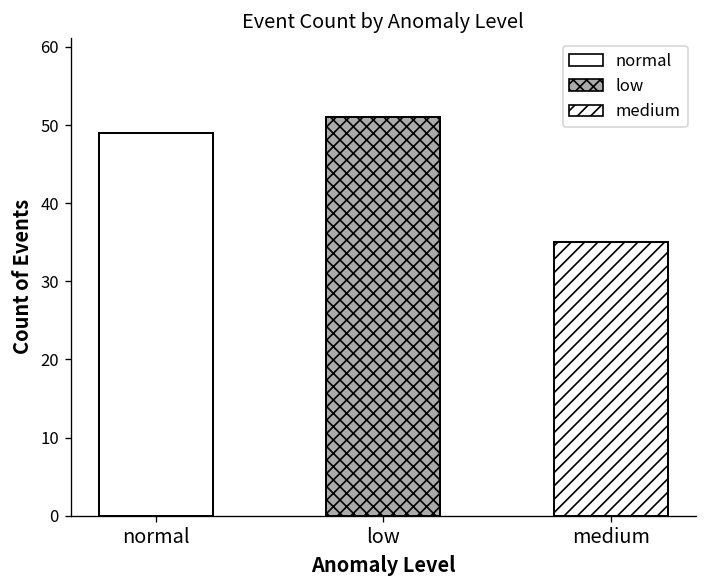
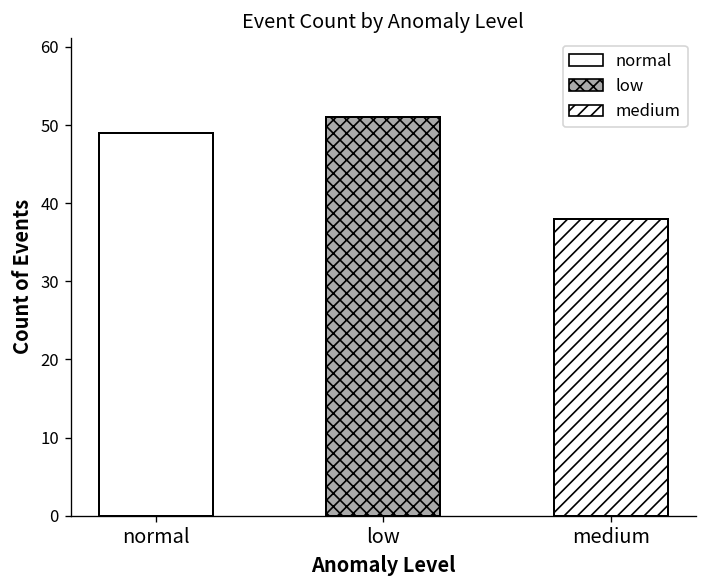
  {
    "normal": 49,
    "low": 51,
-   "medium": 35
+   "medium": 38
  }
